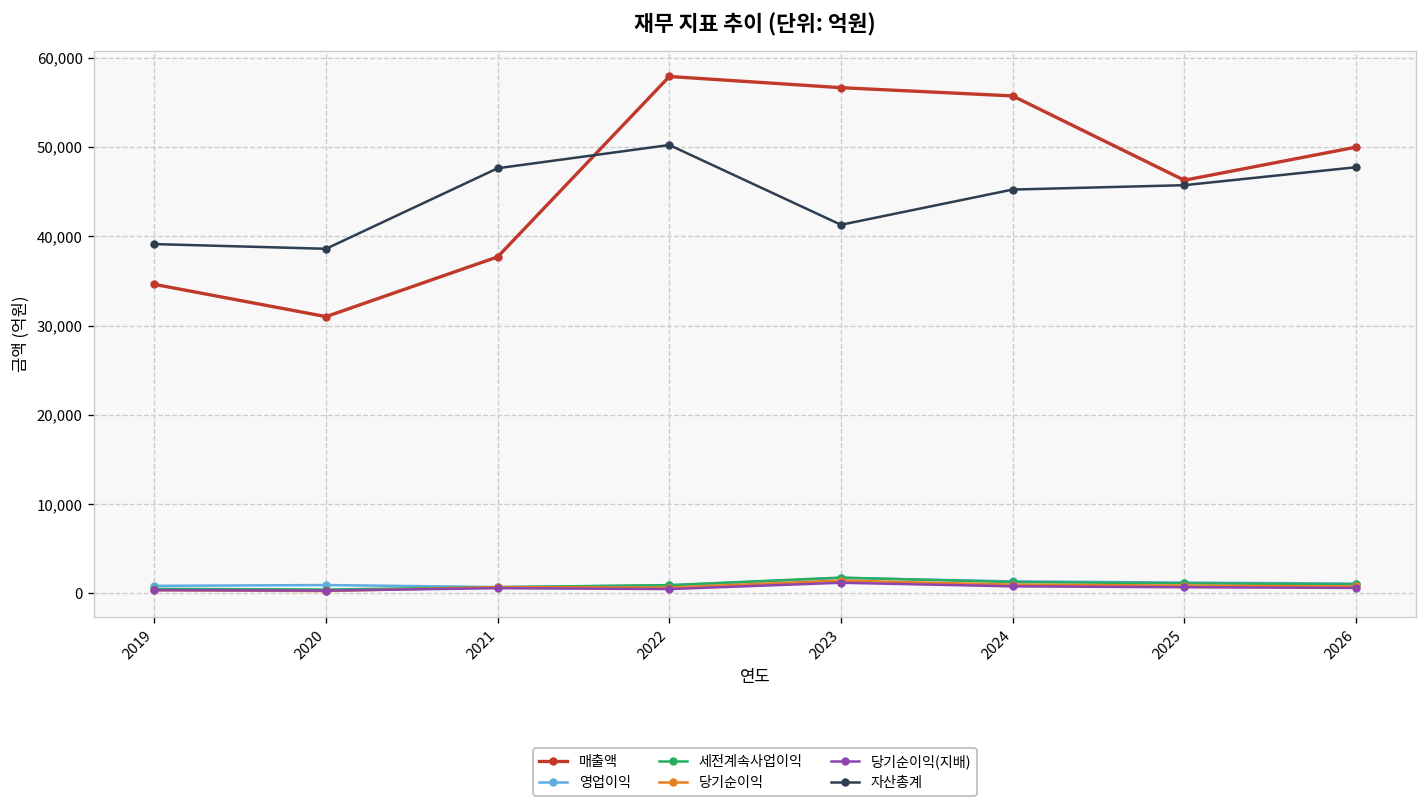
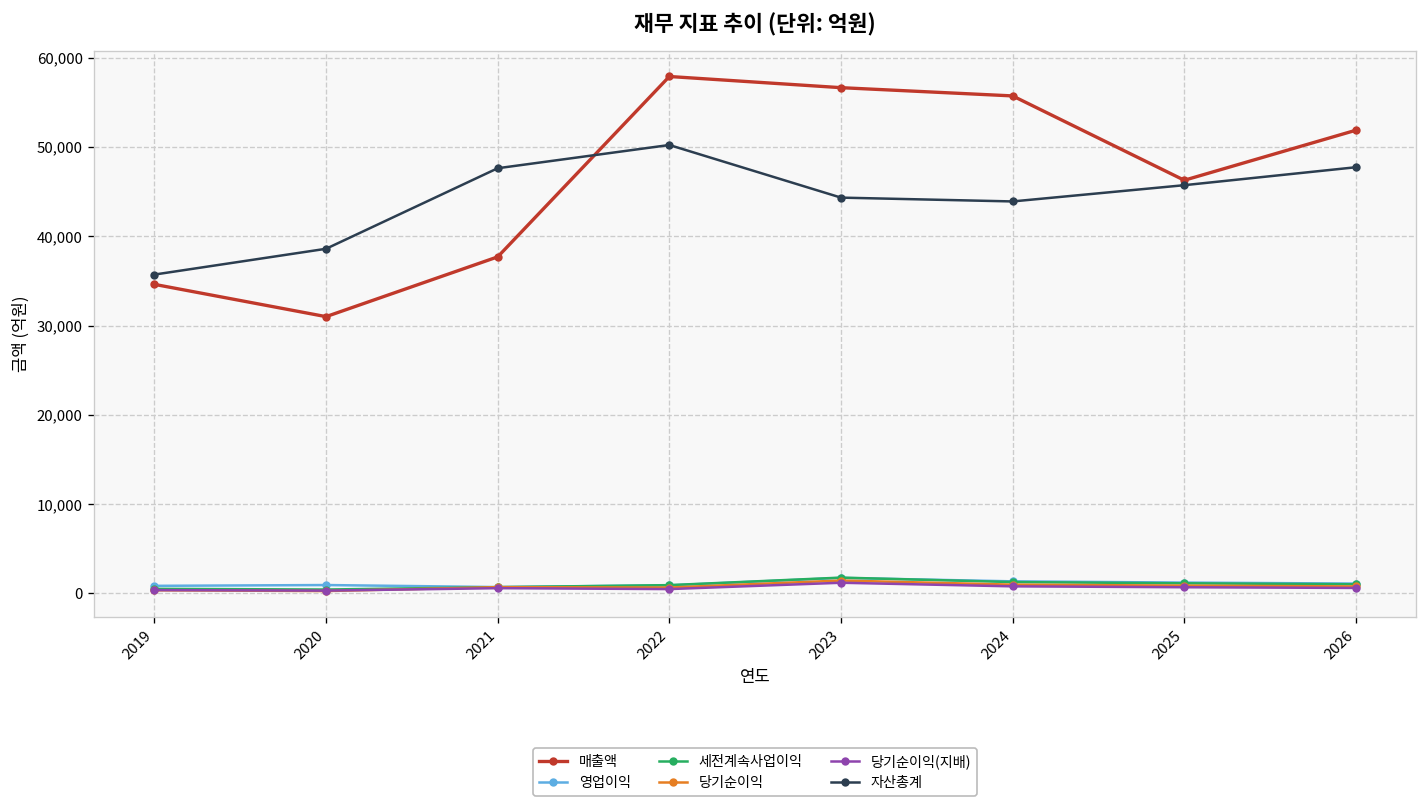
  {
    "매출액": {
      "2019": "35,000",
      "2020": "31,000",
      "2021": "38,000",
      "2022": "58,000",
      "2023": "57,000",
      "2024": "56,000",
      "2025": "46,000",
-     "2026": "50,000"
+     "2026": "52,000"
    },
    "영업이익": {
      "2020": "1,000"
    },
    "자산총계": {
-     "2019": "39,000",
+     "2019": "36,000",
      "2020": "39,000",
      "2021": "48,000",
      "2022": "50,000",
-     "2023": "41,000",
-     "2024": "45,000",
+     "2023": "44,000",
+     "2024": "44,000",
      "2025": "46,000",
      "2026": "48,000"
    }
  }
